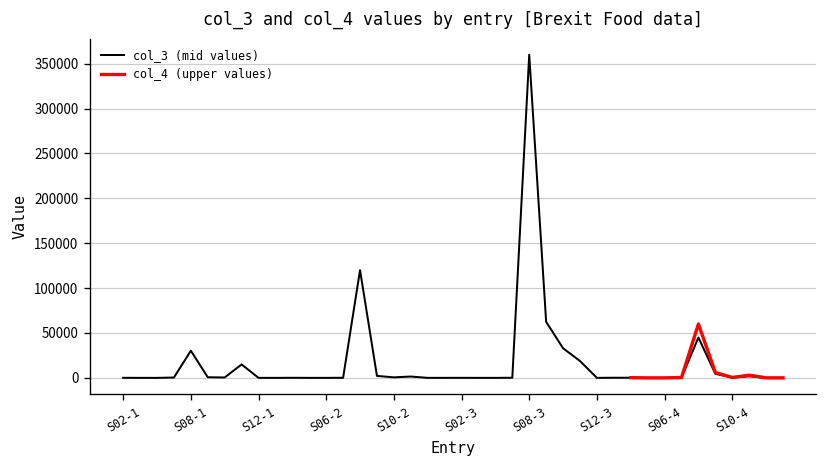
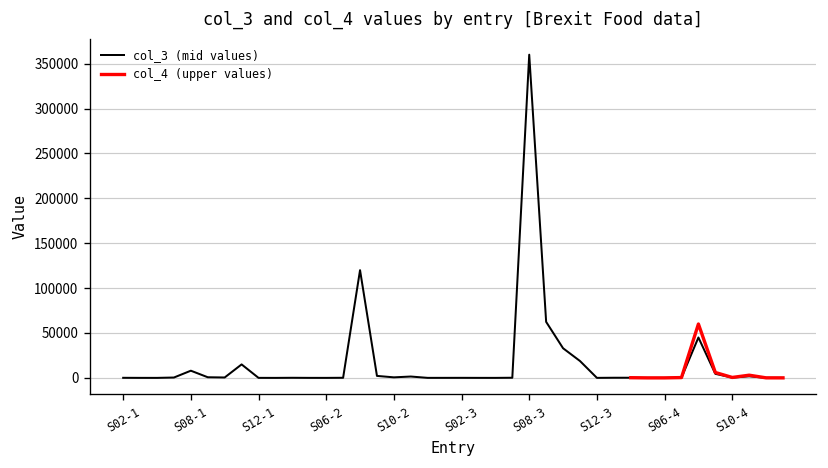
  {
    "col_3 (mid values)": {
      "S02-1": 0,
-     "S08-1": 30000,
+     "S08-1": 10000,
      "S12-1": 0,
      "S06-2": 0,
      "S10-2": 0,
      "S02-3": 0,
      "S08-3": 360000,
      "S12-3": 0
    }
  }
